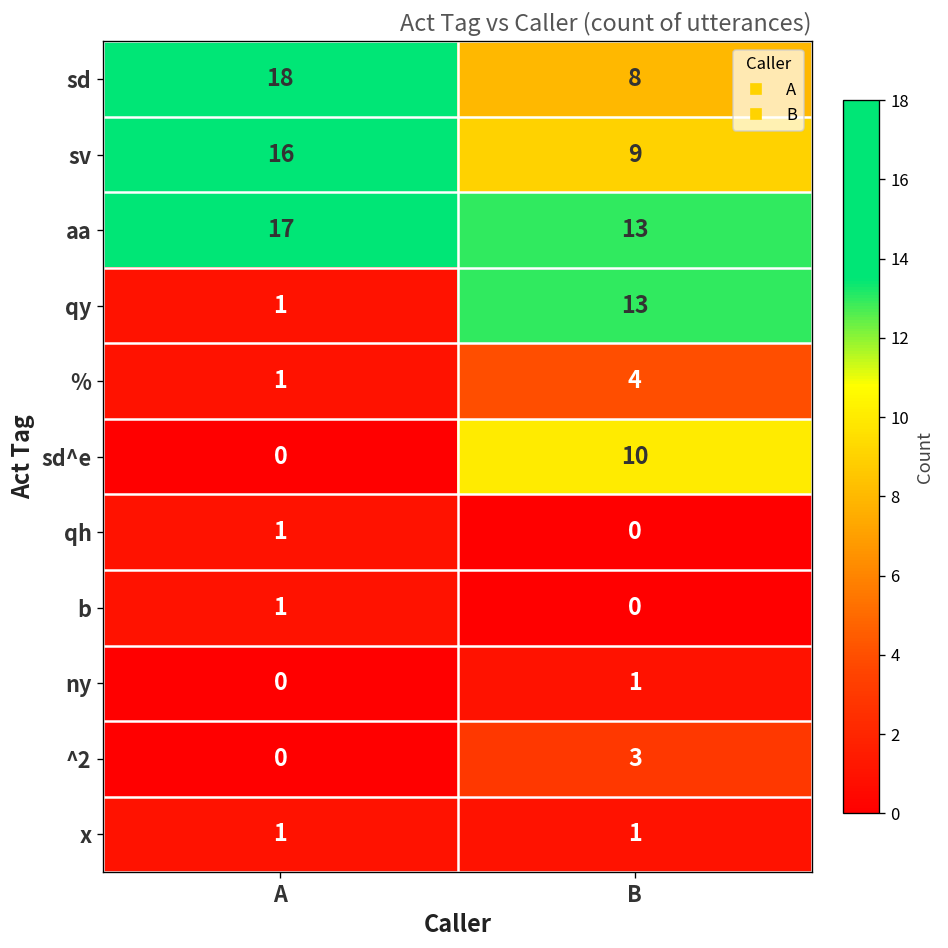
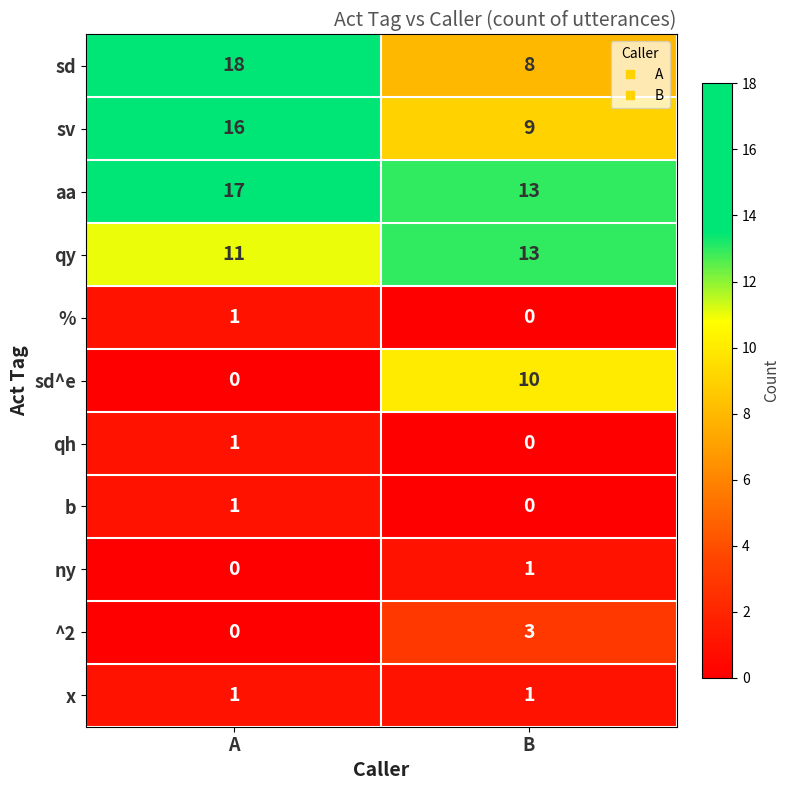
  {
    "sd": {
      "A": 18,
      "B": 8
    },
    "sv": {
      "A": 16,
      "B": 9
    },
    "aa": {
      "A": 17,
      "B": 13
    },
    "qy": {
-     "A": 1,
+     "A": 11,
      "B": 13
    },
    "%": {
      "A": 1,
-     "B": 4
+     "B": 0
    },
    "sd^e": {
      "A": 0,
      "B": 10
    },
    "qh": {
      "A": 1,
      "B": 0
    },
    "b": {
      "A": 1,
      "B": 0
    },
    "ny": {
      "A": 0,
      "B": 1
    },
    "^2": {
      "A": 0,
      "B": 3
    },
    "x": {
      "A": 1,
      "B": 1
    }
  }
